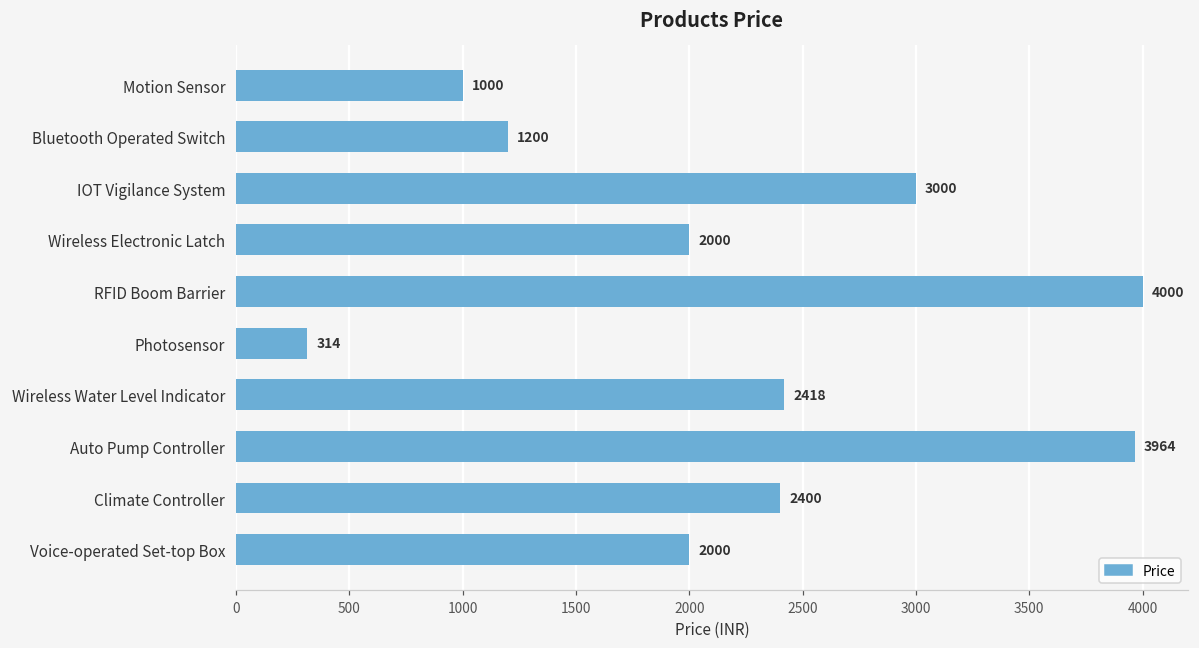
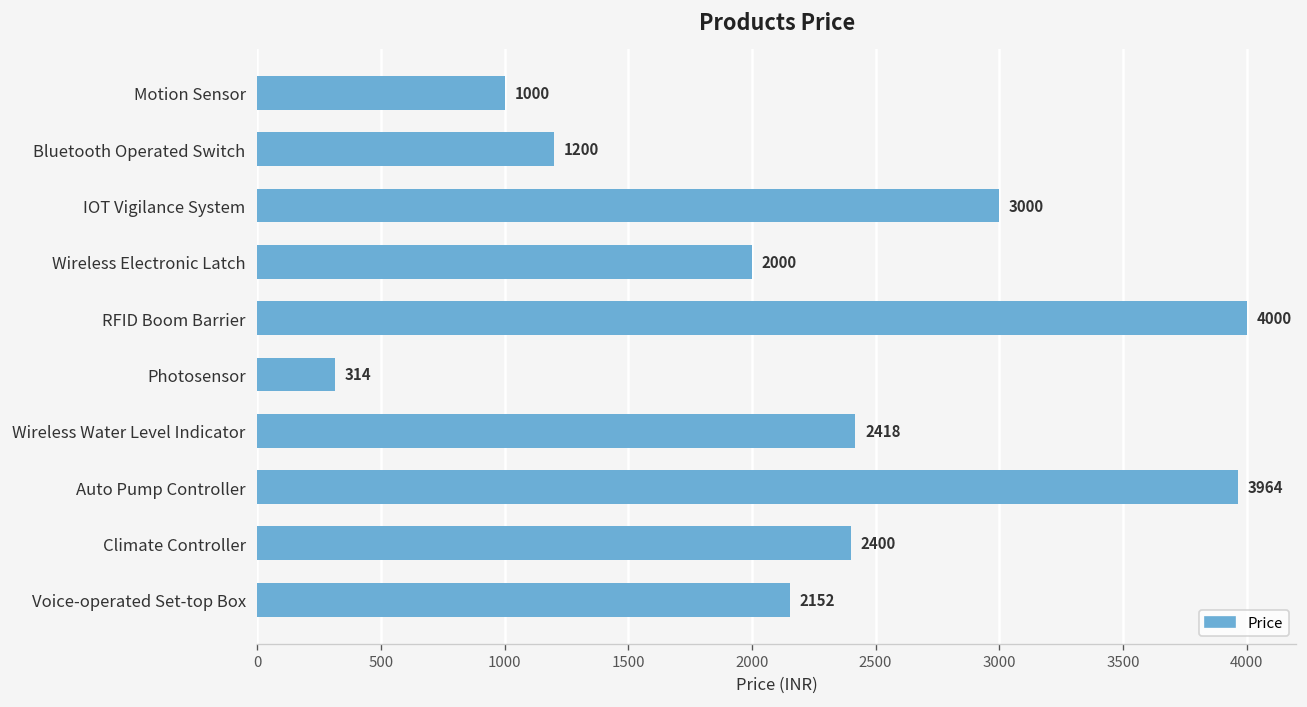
  {
    "Motion Sensor": 1000,
    "Bluetooth Operated Switch": 1200,
    "IOT Vigilance System": 3000,
    "Wireless Electronic Latch": 2000,
    "RFID Boom Barrier": 4000,
    "Photosensor": 314,
    "Wireless Water Level Indicator": 2418,
    "Auto Pump Controller": 3964,
    "Climate Controller": 2400,
-   "Voice-operated Set-top Box": 2000
+   "Voice-operated Set-top Box": 2152
  }
